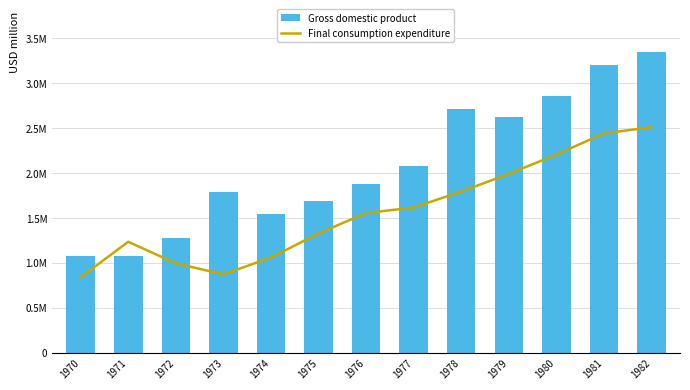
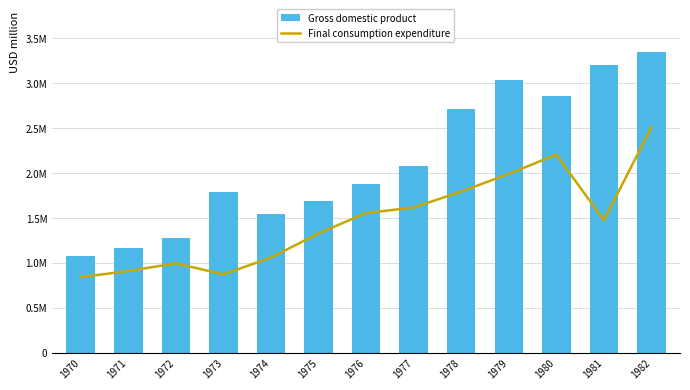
  {
    "Final consumption expenditure": {
      "1970": 800000,
-     "1971": 1200000,
+     "1971": 900000,
      "1972": 1000000,
      "1973": 900000,
      "1974": 1100000,
      "1975": 1300000,
      "1976": 1600000,
      "1977": 1600000,
      "1978": 1800000,
      "1979": 2000000,
      "1980": 2200000,
-     "1981": 2400000,
+     "1981": 1500000,
      "1982": 2500000
    },
    "Gross domestic product": {
      "1970": 1100000,
-     "1971": 1100000,
+     "1971": 1200000,
      "1972": 1300000,
      "1973": 1800000,
      "1974": 1500000,
      "1975": 1700000,
      "1976": 1900000,
      "1977": 2100000,
      "1978": 2700000,
-     "1979": 2600000,
+     "1979": 3000000,
      "1980": 2900000,
      "1981": 3200000,
      "1982": 3300000
    }
  }
